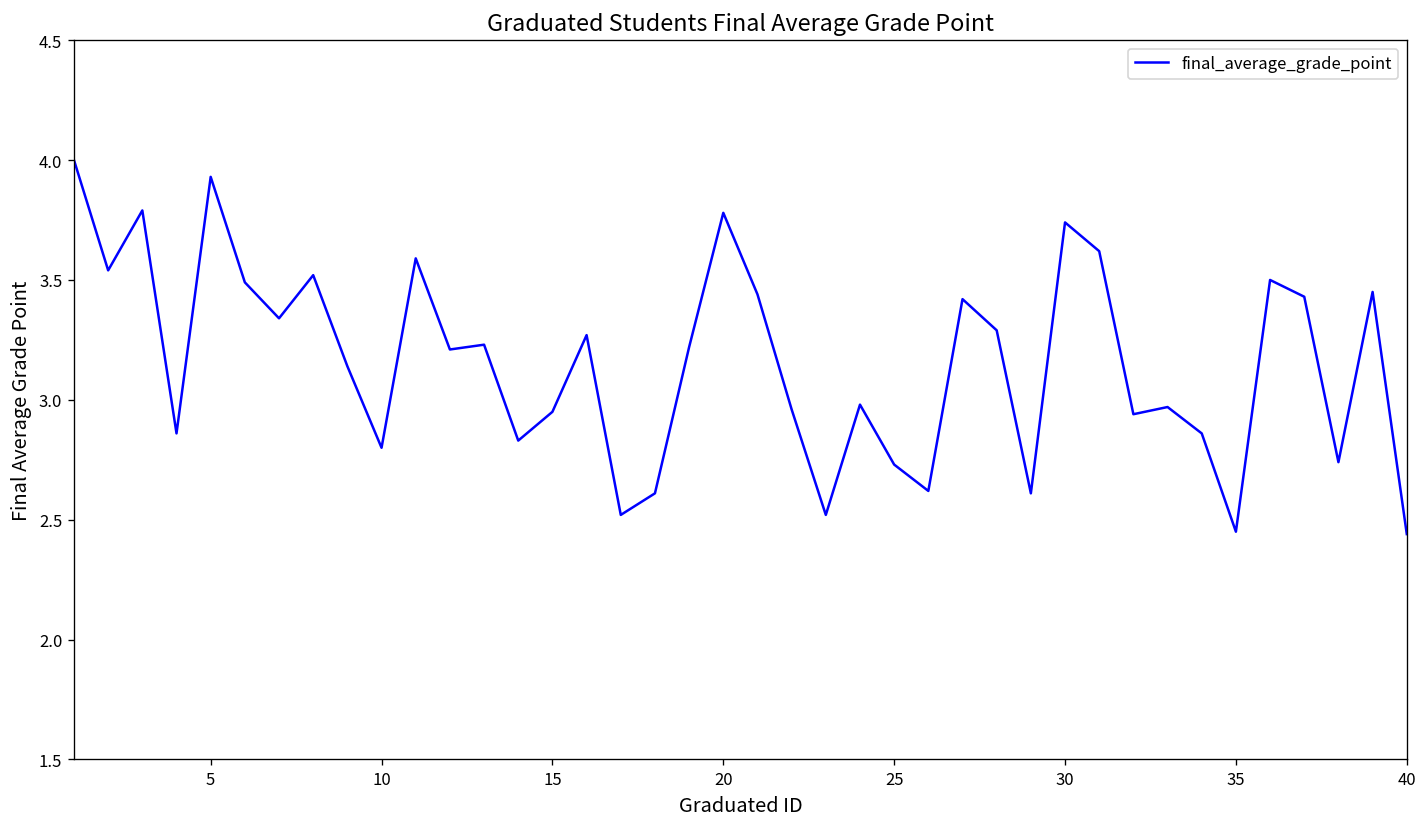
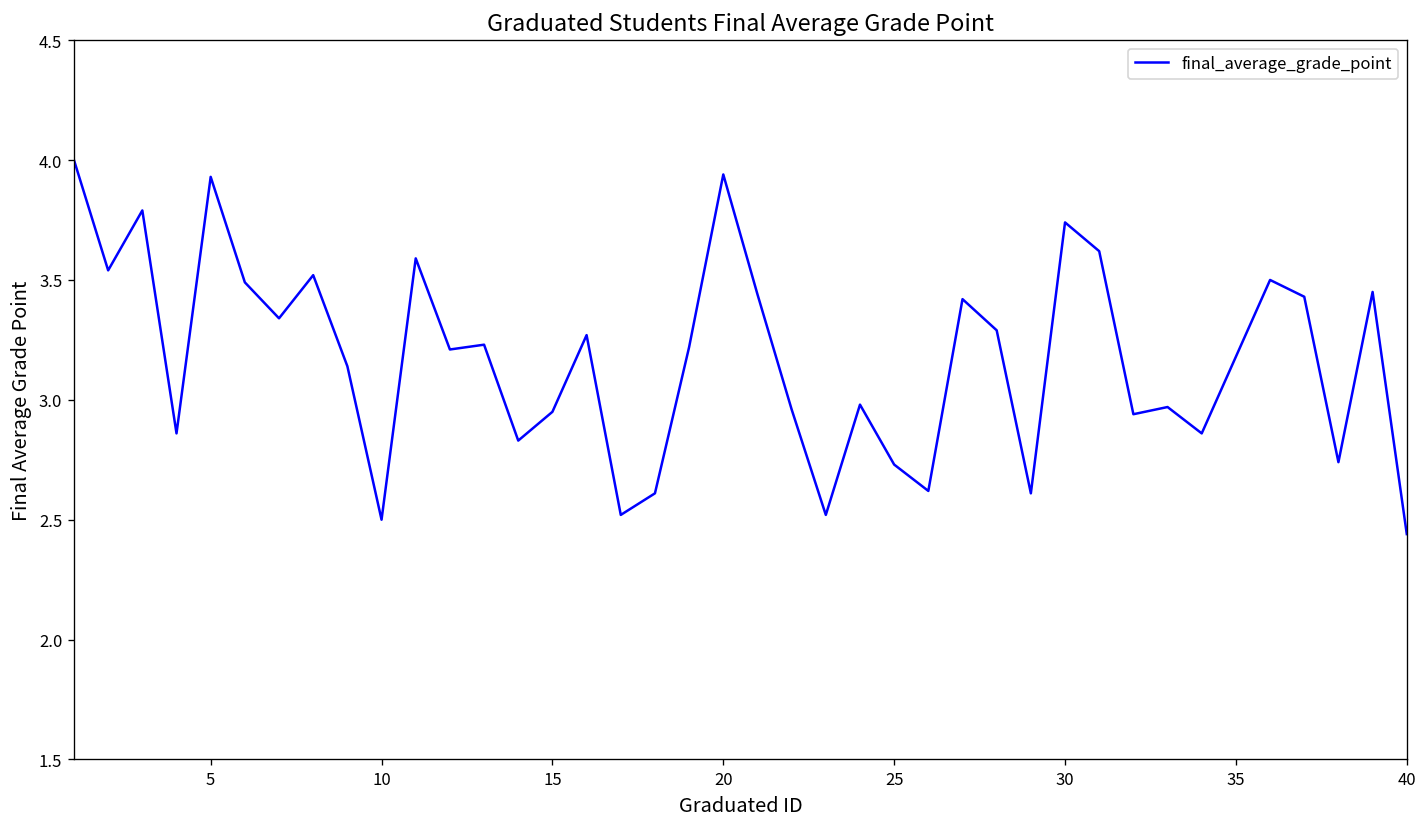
  {
    "5": 3.93,
-   "10": 2.8,
+   "10": 2.5,
    "15": 2.95,
-   "20": 3.78,
+   "20": 3.94,
    "25": 2.73,
    "30": 3.74,
-   "35": 2.45,
+   "35": 3.18,
    "40": 2.44
  }
